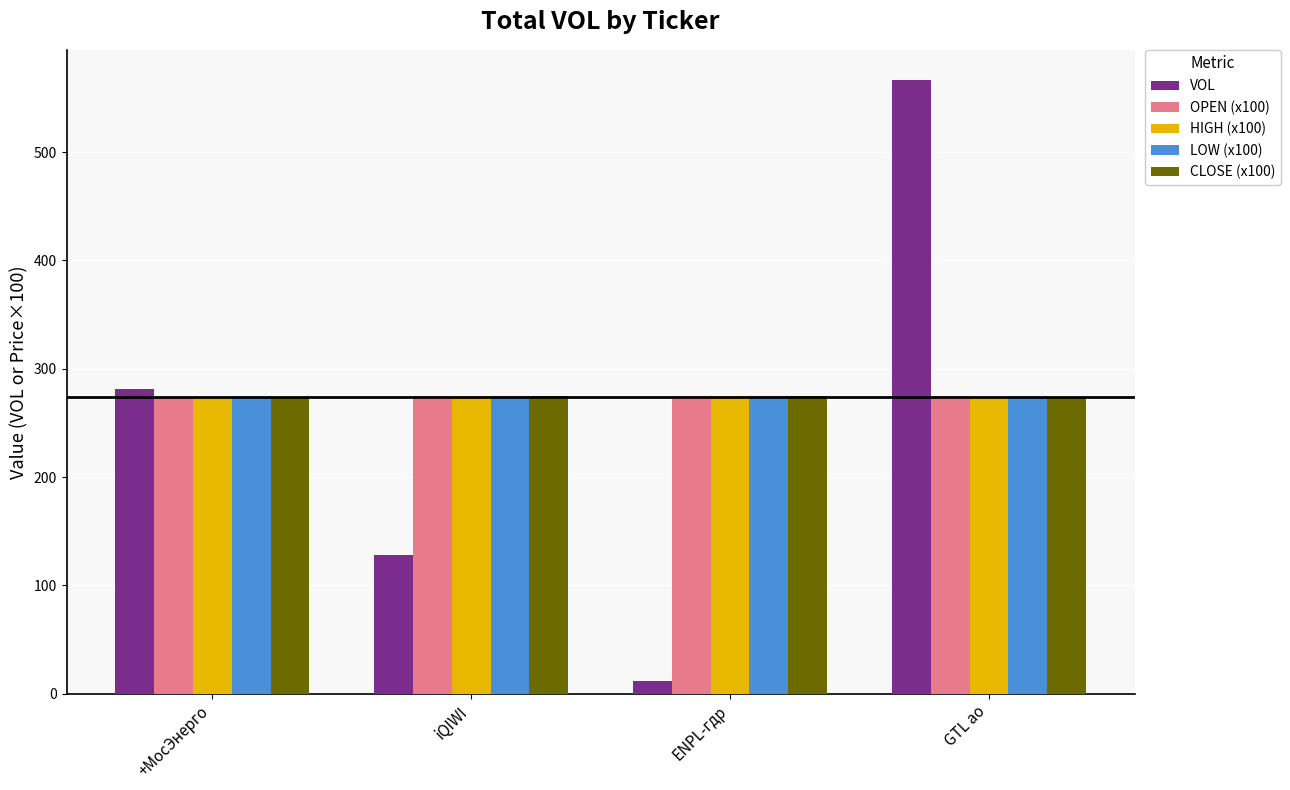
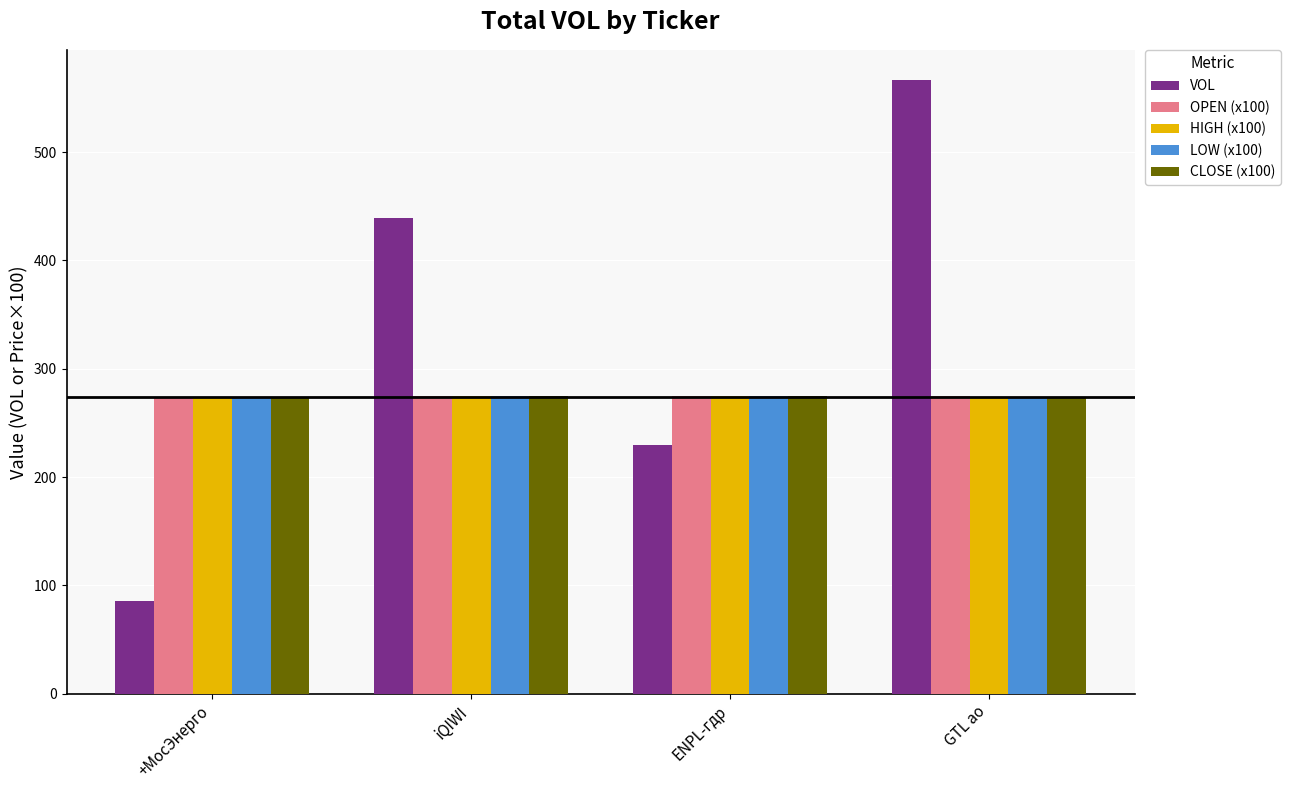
  {
    "VOL": {
-     "+МосЭнерго": 281,
-     "iQIWI": 128,
-     "ENPL-гдр": 12,
+     "+МосЭнерго": 86,
+     "iQIWI": 439,
+     "ENPL-гдр": 230,
      "GTL ао": 566
    },
    "OPEN (x100)": {
      "+МосЭнерго": 274,
      "iQIWI": 275,
      "ENPL-гдр": 275,
      "GTL ао": 275
    },
    "HIGH (x100)": {
      "+МосЭнерго": 274,
      "iQIWI": 275,
      "ENPL-гдр": 275,
      "GTL ао": 274
    },
    "LOW (x100)": {
      "+МосЭнерго": 274,
      "iQIWI": 274,
      "ENPL-гдр": 275,
      "GTL ао": 273
    },
    "CLOSE (x100)": {
      "+МосЭнерго": 274,
      "iQIWI": 275,
      "ENPL-гдр": 275,
      "GTL ао": 274
    }
  }
